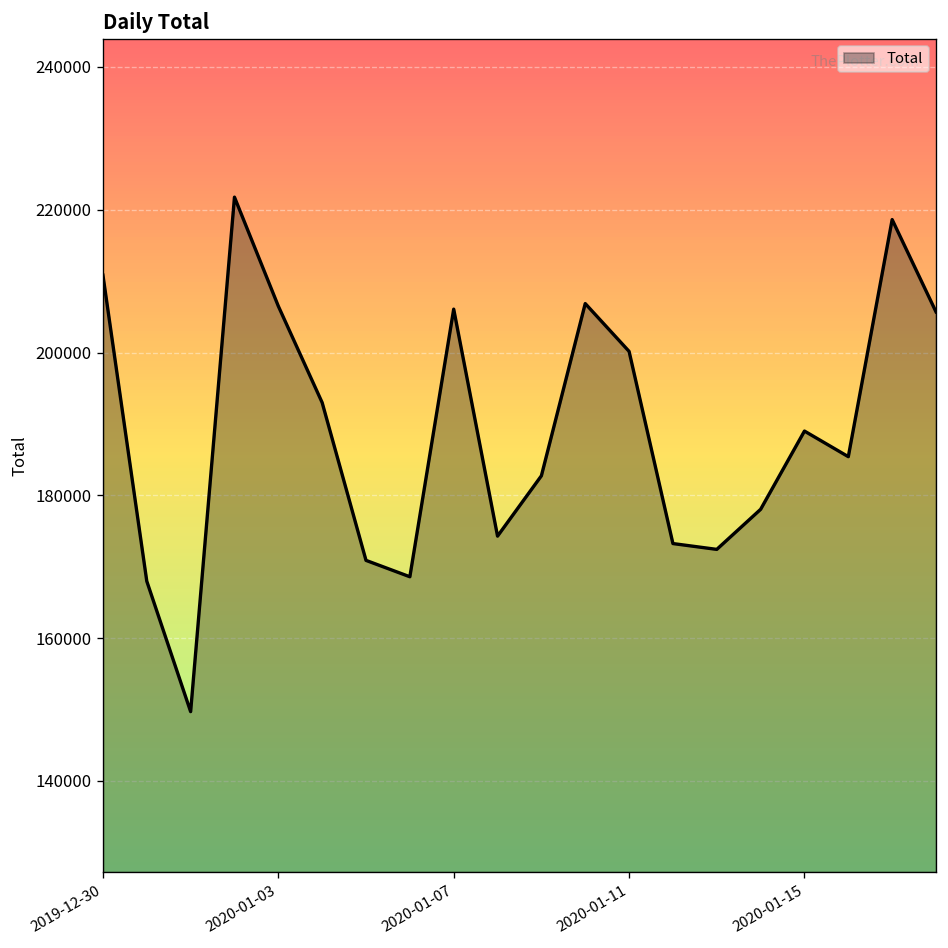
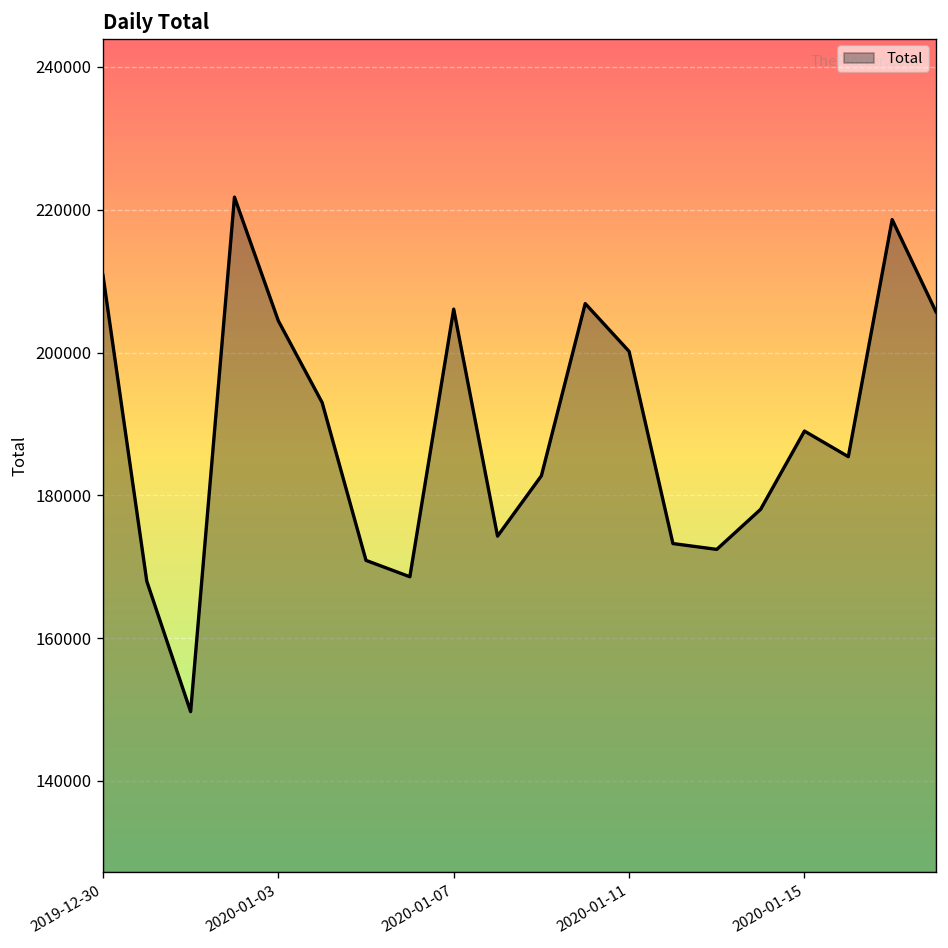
  {
    "2019-12-30": 211000,
-   "2020-01-03": 207000,
+   "2020-01-03": 204000,
    "2020-01-07": 206000,
    "2020-01-11": 200000,
    "2020-01-15": 189000
  }
